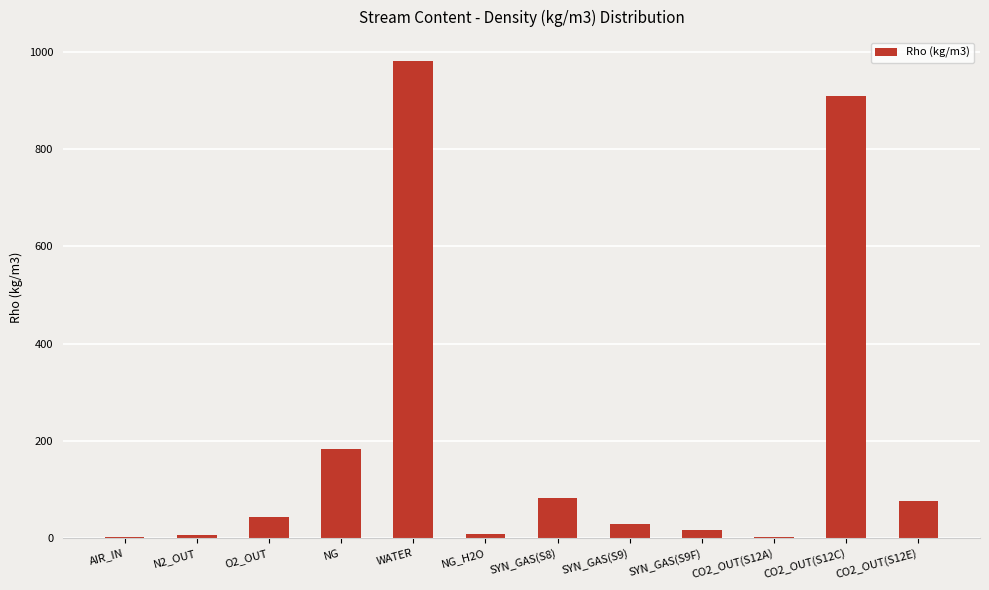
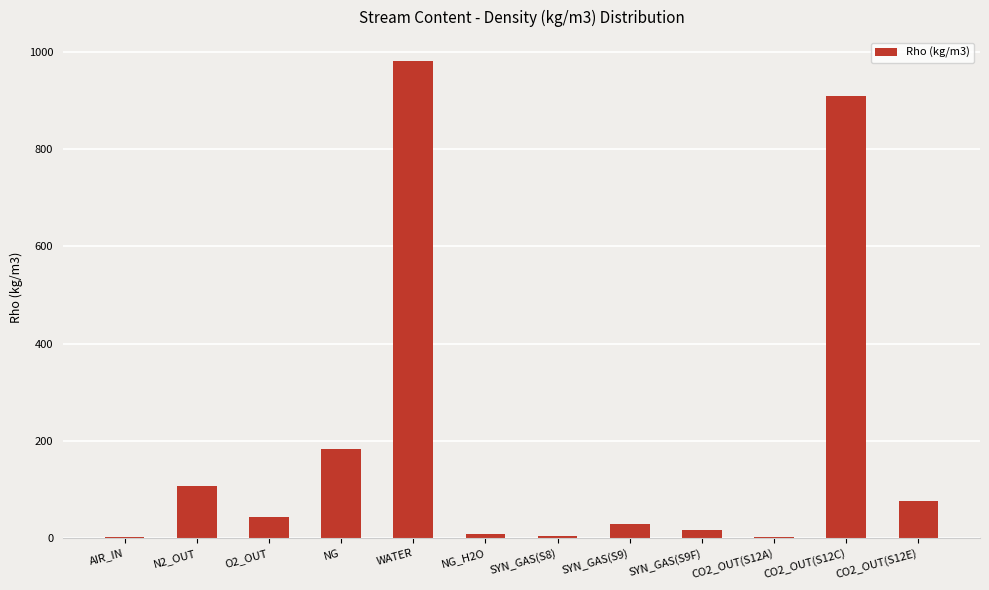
  {
-   "N2_OUT": 10,
+   "N2_OUT": 110,
    "O2_OUT": 40,
    "NG": 180,
    "WATER": 980,
    "NG_H2O": 10,
-   "SYN_GAS(S8)": 80,
+   "SYN_GAS(S8)": 0,
    "SYN_GAS(S9)": 30,
    "SYN_GAS(S9F)": 20,
    "CO2_OUT(S12C)": 910,
    "CO2_OUT(S12E)": 80
  }
